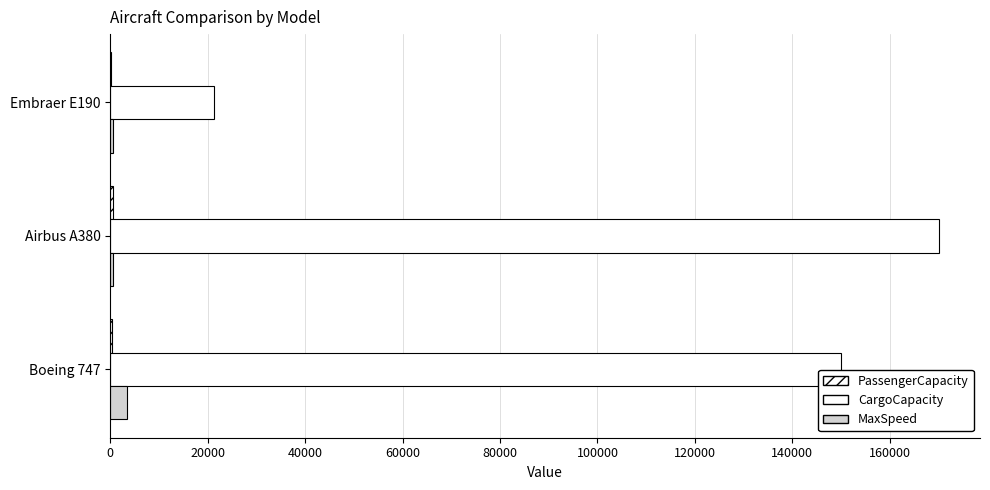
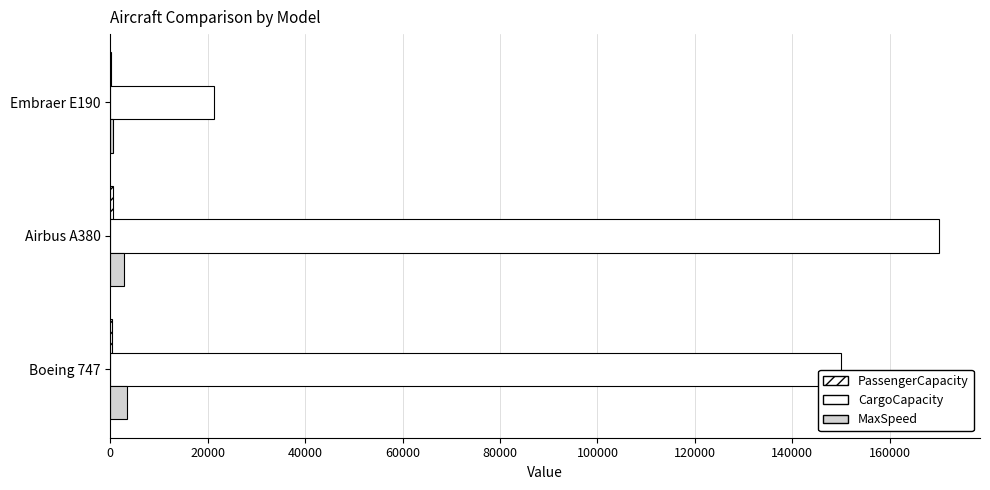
  {
    "MaxSpeed": {
      "Embraer E190": 1000,
-     "Airbus A380": 1000,
+     "Airbus A380": 3000,
      "Boeing 747": 3000
    }
  }
